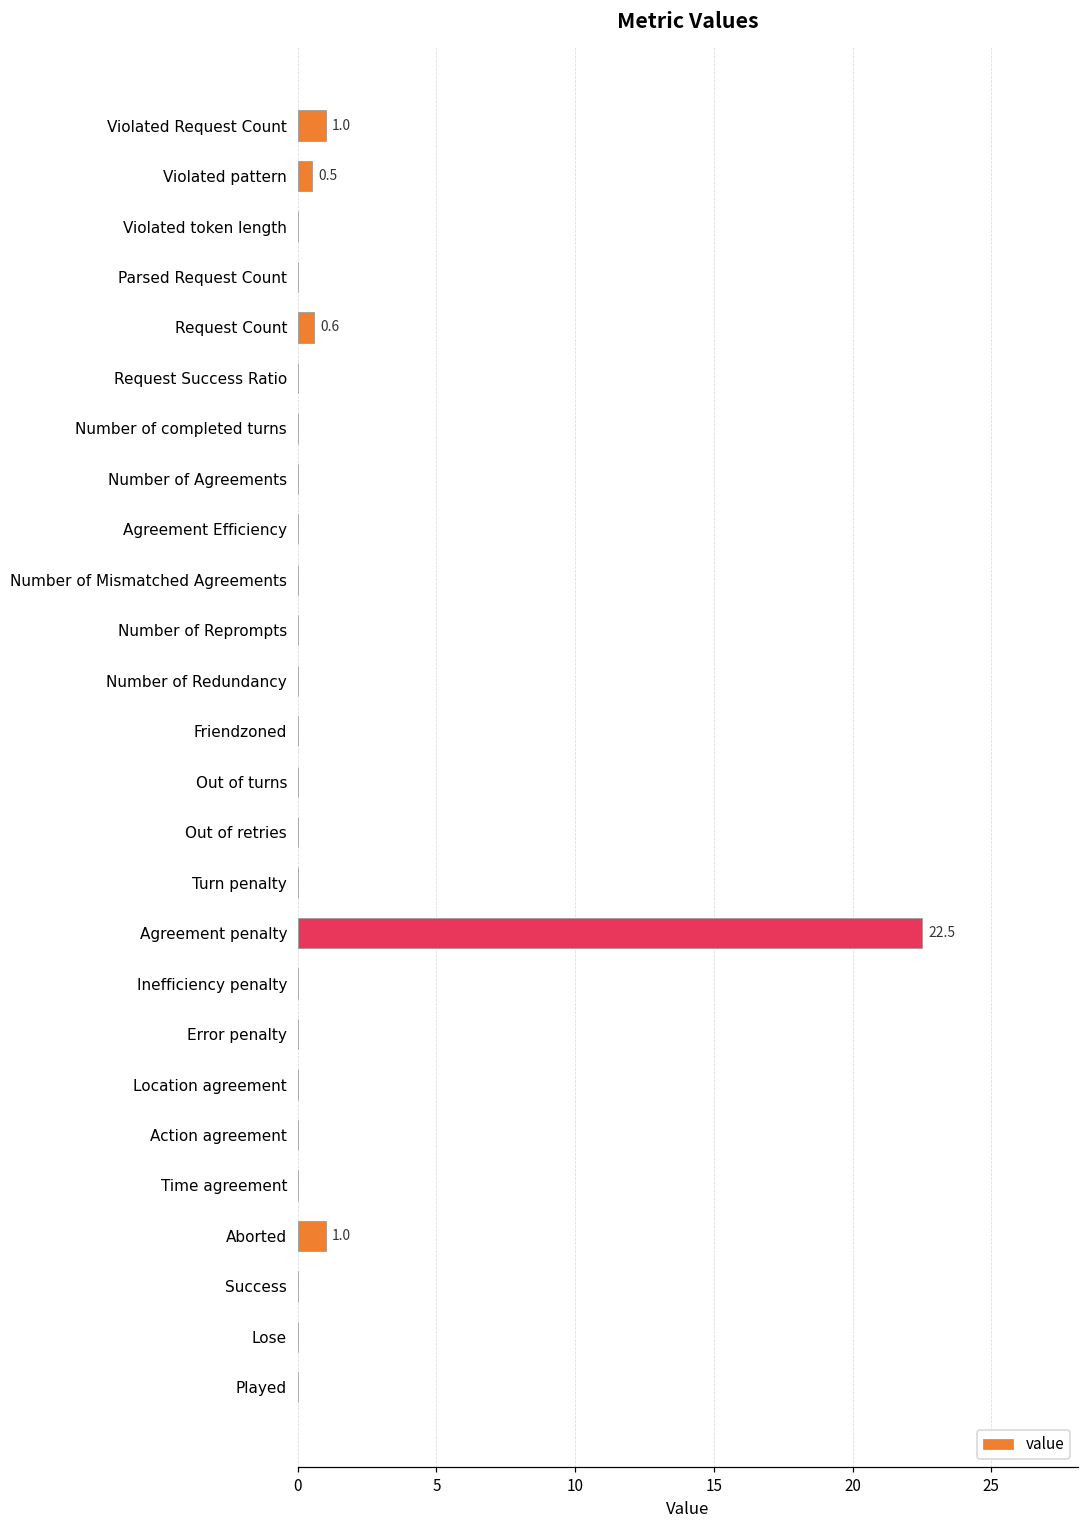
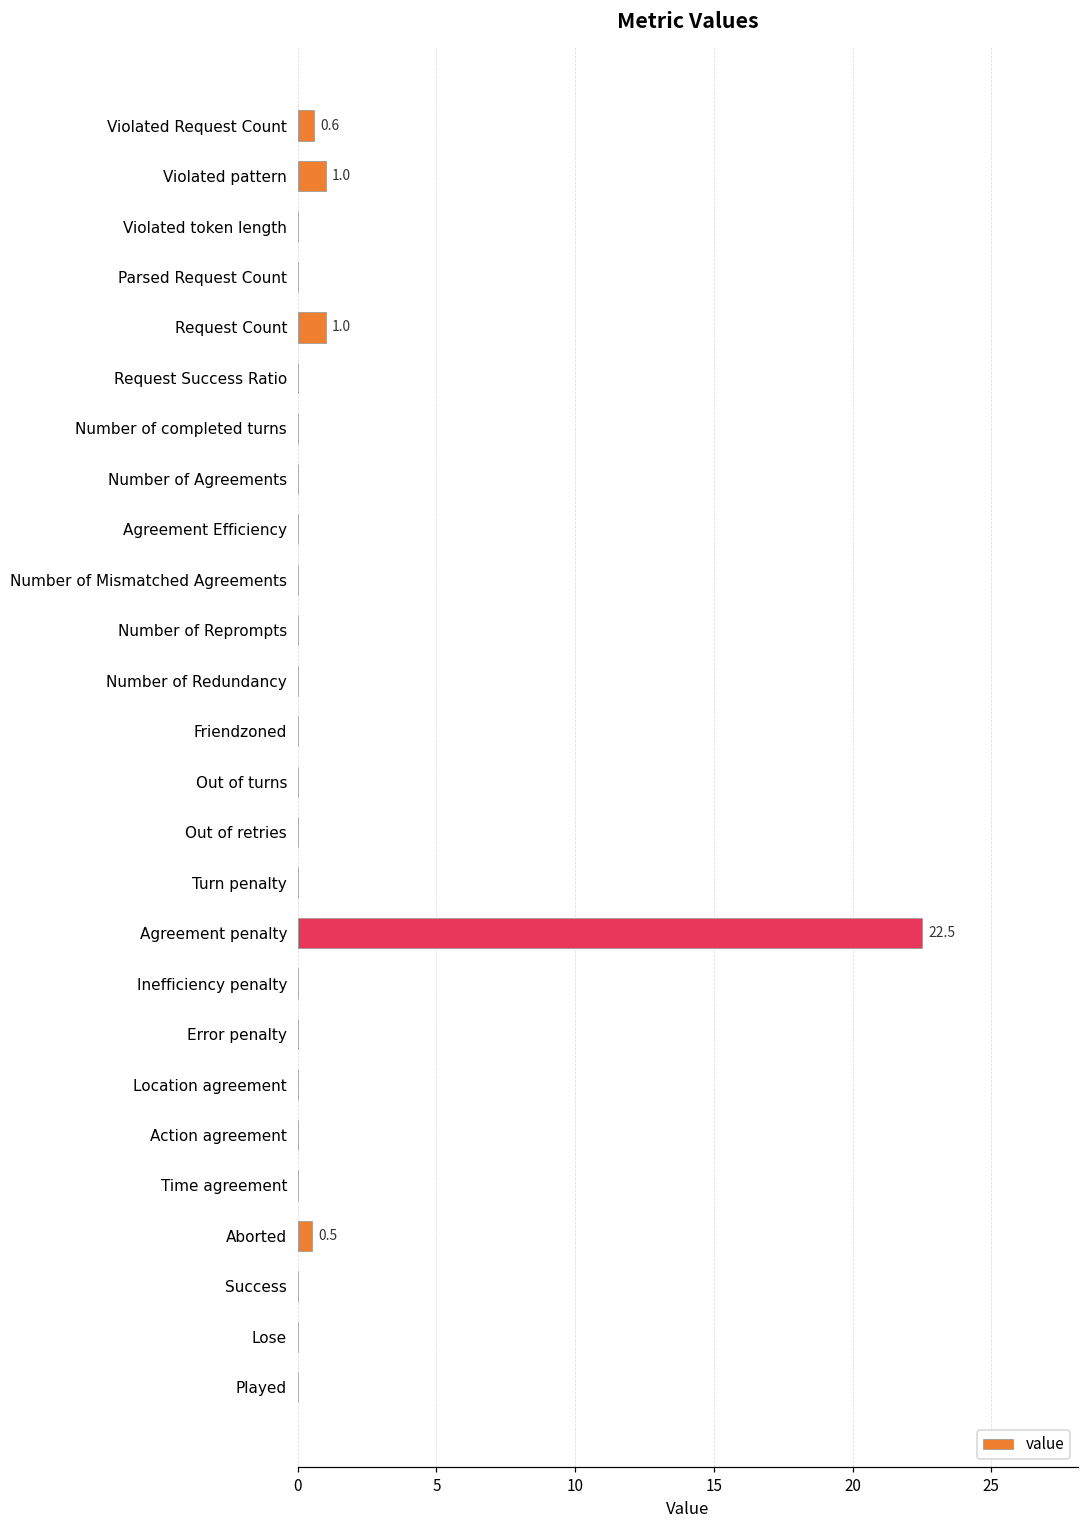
  {
-   "Violated Request Count": 1.0,
-   "Violated pattern": 0.5,
-   "Request Count": 0.6,
+   "Violated Request Count": 0.6,
+   "Violated pattern": 1.0,
+   "Request Count": 1.0,
    "Agreement penalty": 22.5,
-   "Aborted": 1.0
+   "Aborted": 0.5
  }
